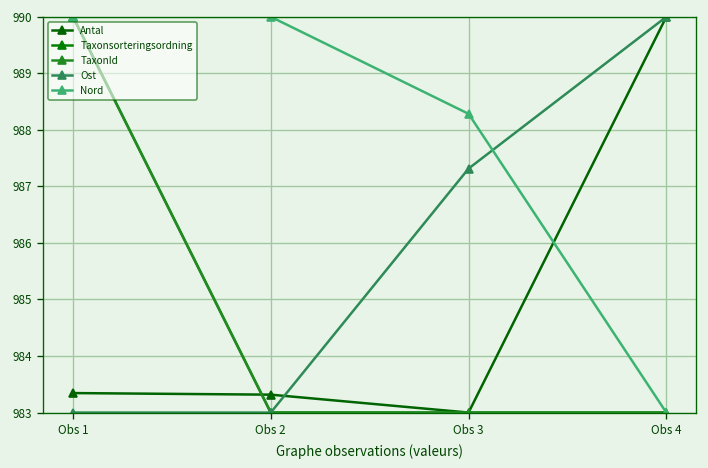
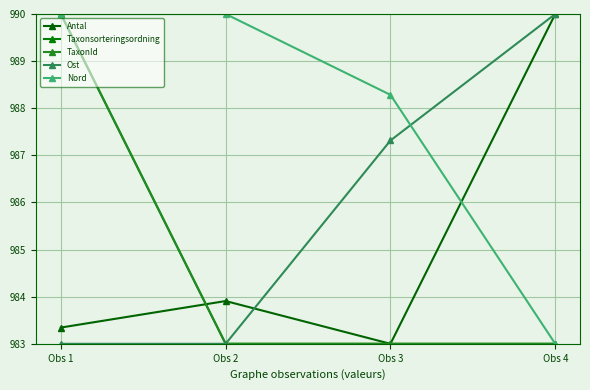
  {
    "Antal": {
      "Obs 1": 983.3,
-     "Obs 2": 983.3
+     "Obs 2": 983.9
    }
  }
